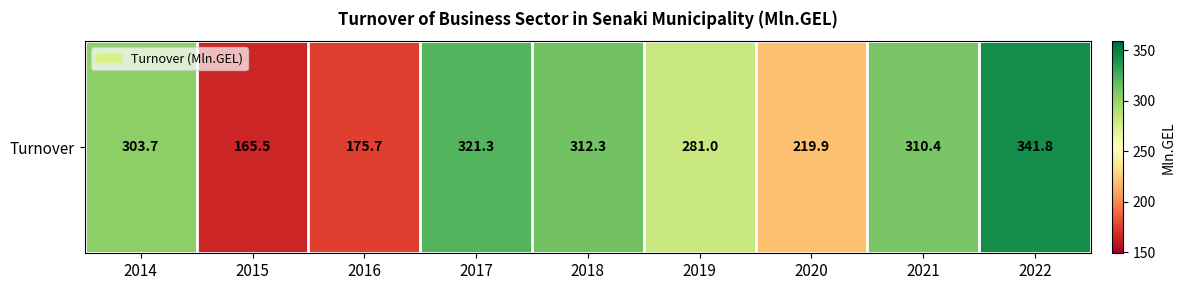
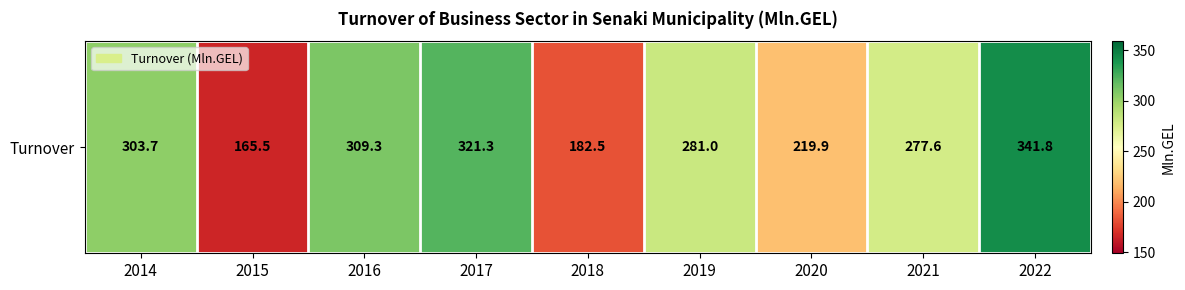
  {
    "Turnover": {
      "2014": 303.7,
      "2015": 165.5,
-     "2016": 175.7,
+     "2016": 309.3,
      "2017": 321.3,
-     "2018": 312.3,
+     "2018": 182.5,
      "2019": 281.0,
      "2020": 219.9,
-     "2021": 310.4,
+     "2021": 277.6,
      "2022": 341.8
    }
  }
